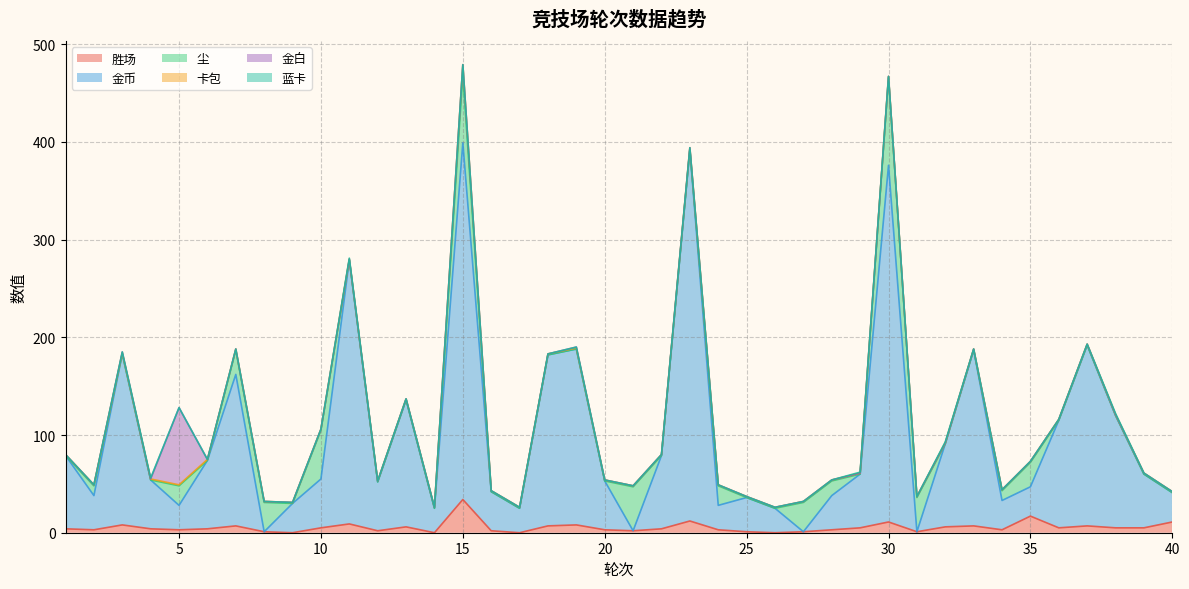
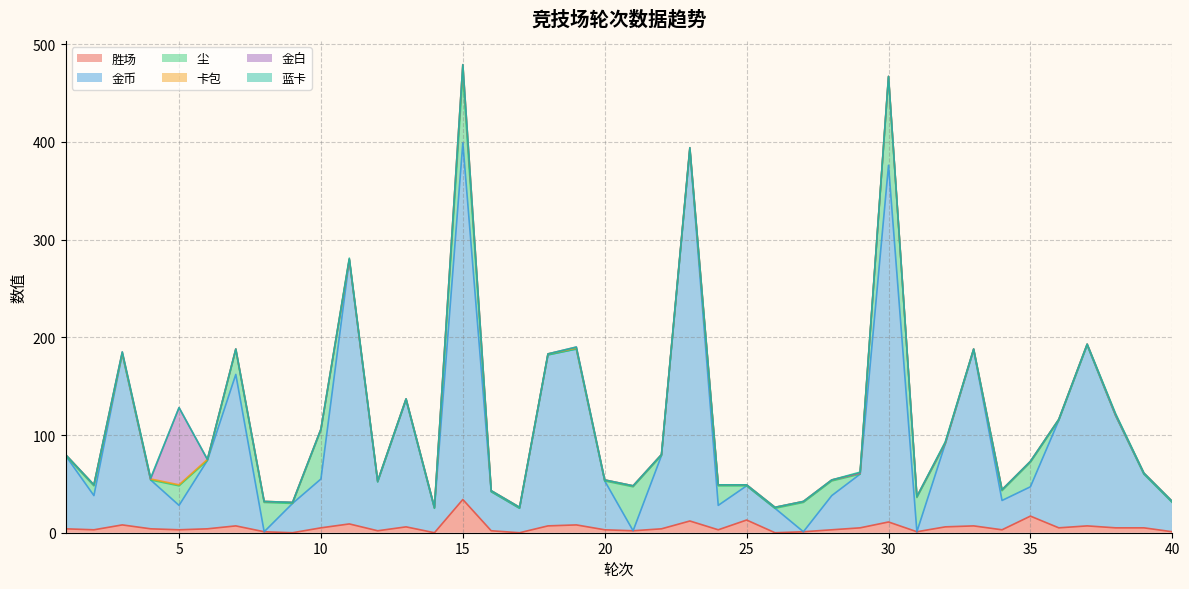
  {
    "胜场": {
      "5": 0,
      "10": 10,
      "15": 30,
      "20": 0,
-     "25": 0,
+     "25": 10,
      "30": 10,
      "35": 20,
-     "40": 10
+     "40": 0
    }
  }
